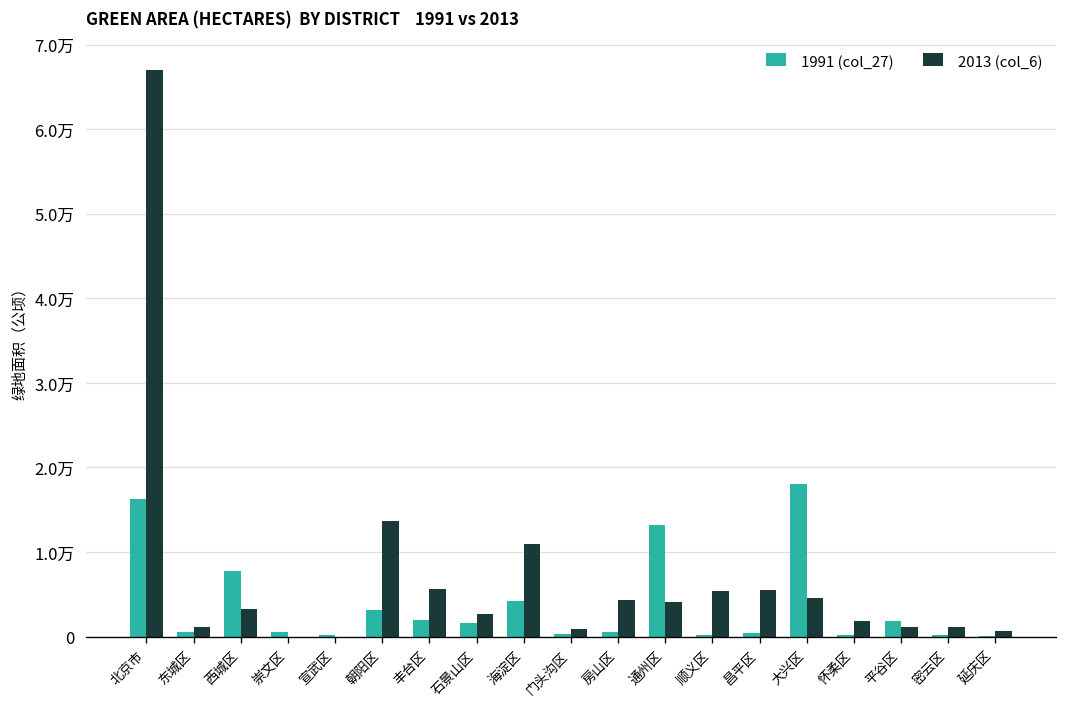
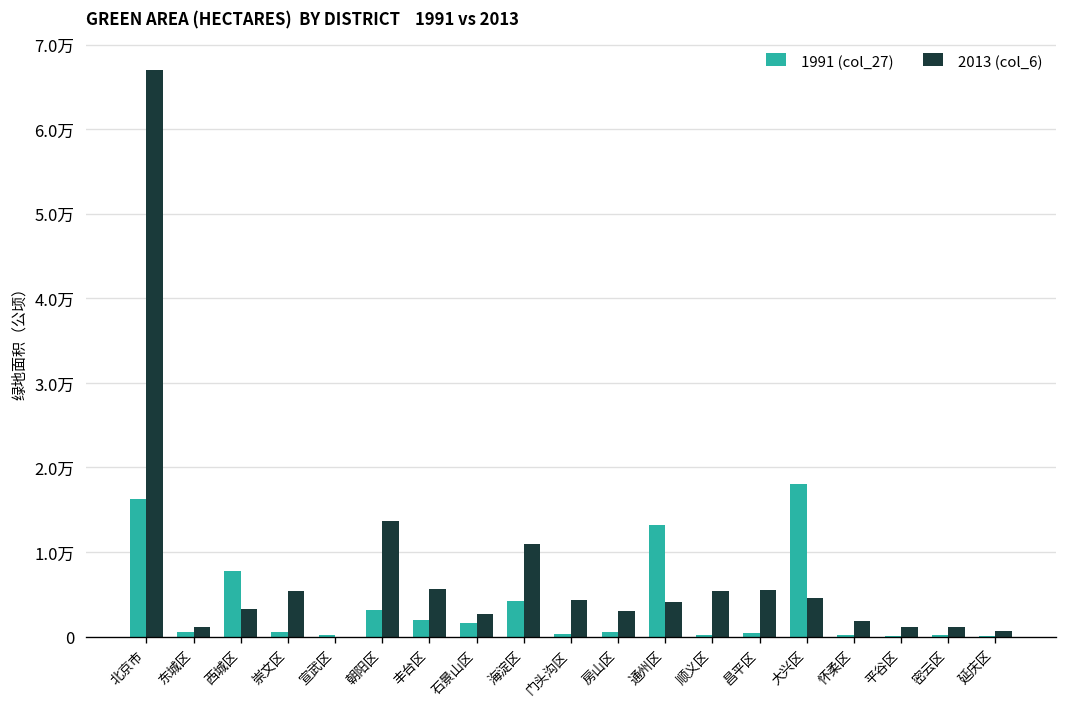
  {
    "1991 (col_27)": {
      "北京市": "1.6万",
      "东城区": "0.1万",
      "西城区": "0.8万",
      "崇文区": "0.1万",
      "朝阳区": "0.3万",
      "丰台区": "0.2万",
      "石景山区": "0.2万",
      "海淀区": "0.4万",
      "房山区": "0.1万",
      "通州区": "1.3万",
      "昌平区": "0.0万",
      "大兴区": "1.8万",
-     "平谷区": "0.2万"
+     "平谷区": "0.0万"
    },
    "2013 (col_6)": {
      "北京市": "6.7万",
      "东城区": "0.1万",
      "西城区": "0.3万",
-     "崇文区": "0.0万",
+     "崇文区": "0.5万",
      "宣武区": "0.0万",
      "朝阳区": "1.4万",
      "丰台区": "0.6万",
      "石景山区": "0.3万",
      "海淀区": "1.1万",
-     "门头沟区": "0.1万",
-     "房山区": "0.4万",
+     "门头沟区": "0.4万",
+     "房山区": "0.3万",
      "通州区": "0.4万",
      "顺义区": "0.5万",
      "昌平区": "0.6万",
      "大兴区": "0.5万",
      "怀柔区": "0.2万",
      "平谷区": "0.1万",
      "密云区": "0.1万",
      "延庆区": "0.1万"
    }
  }
